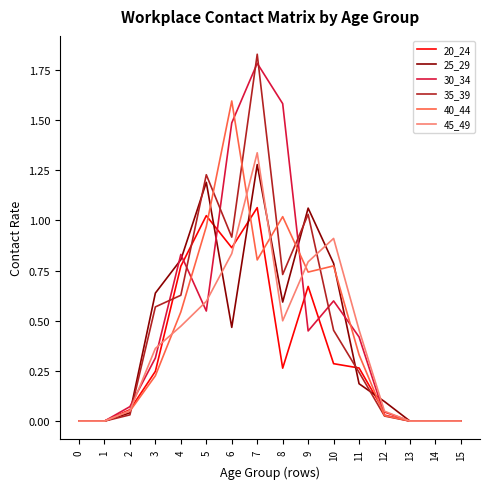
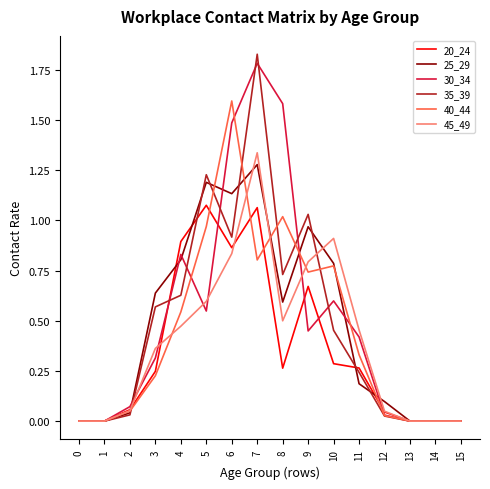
  {
    "20_24": {
      "3": 0.25,
-     "4": 0.77,
-     "5": 1.02,
+     "4": 0.90,
+     "5": 1.08,
      "6": 0.86,
      "7": 1.06,
      "8": 0.26,
      "9": 0.67,
      "10": 0.29,
      "11": 0.26
    },
    "25_29": {
      "3": 0.64,
      "4": 0.80,
      "5": 1.19,
-     "6": 0.47,
+     "6": 1.13,
      "7": 1.28,
      "8": 0.59,
-     "9": 1.06,
+     "9": 0.97,
      "11": 0.19,
      "12": 0.10
    }
  }
